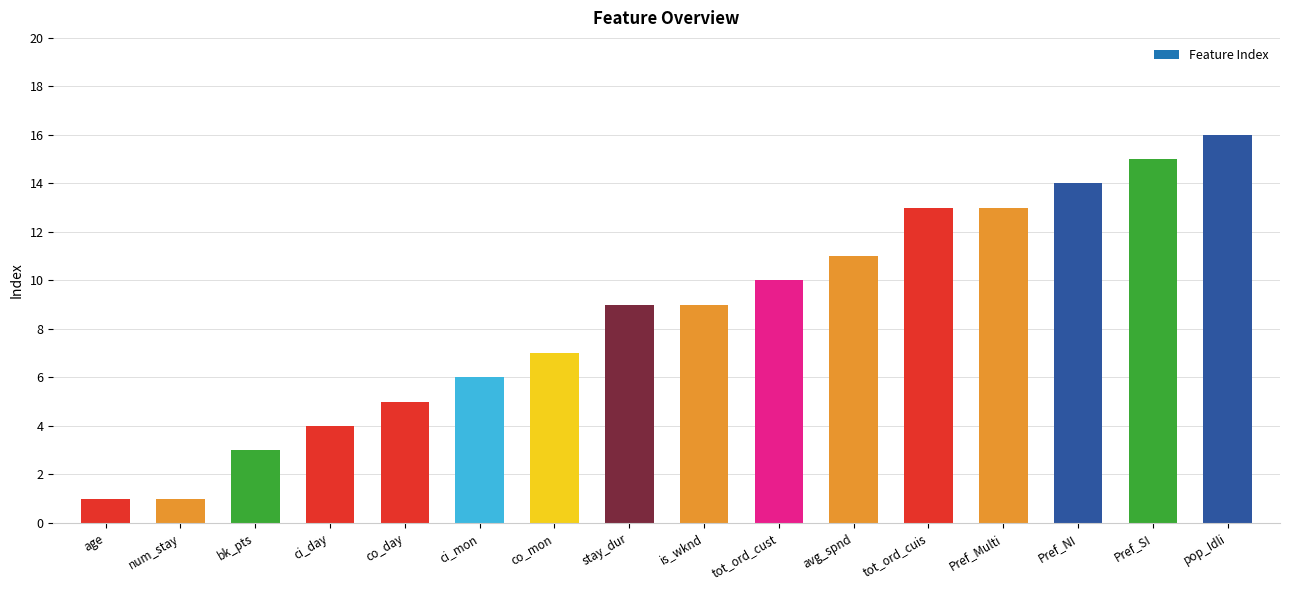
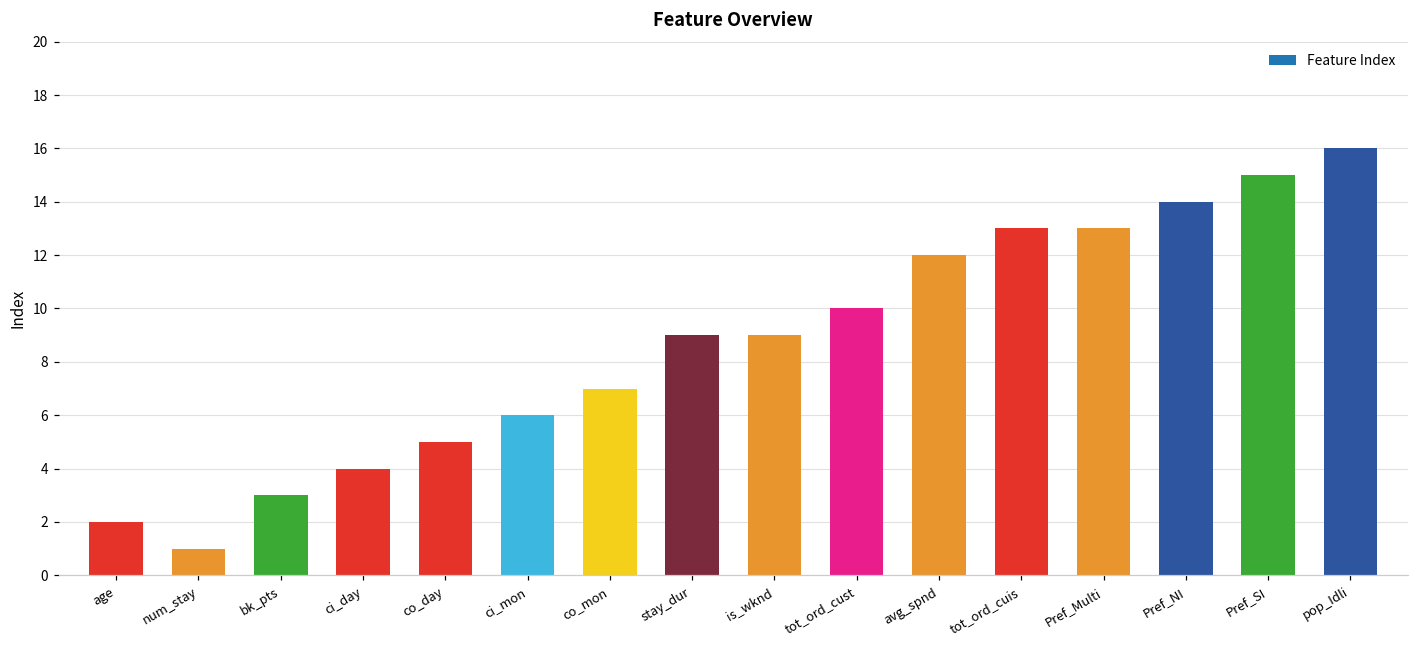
  {
-   "age": 1,
+   "age": 2,
    "num_stay": 1,
    "bk_pts": 3,
    "ci_day": 4,
    "co_day": 5,
    "ci_mon": 6,
    "co_mon": 7,
    "stay_dur": 9,
    "is_wknd": 9,
    "tot_ord_cust": 10,
-   "avg_spnd": 11,
+   "avg_spnd": 12,
    "tot_ord_cuis": 13,
    "Pref_Multi": 13,
    "Pref_NI": 14,
    "Pref_SI": 15,
    "pop_Idli": 16
  }
